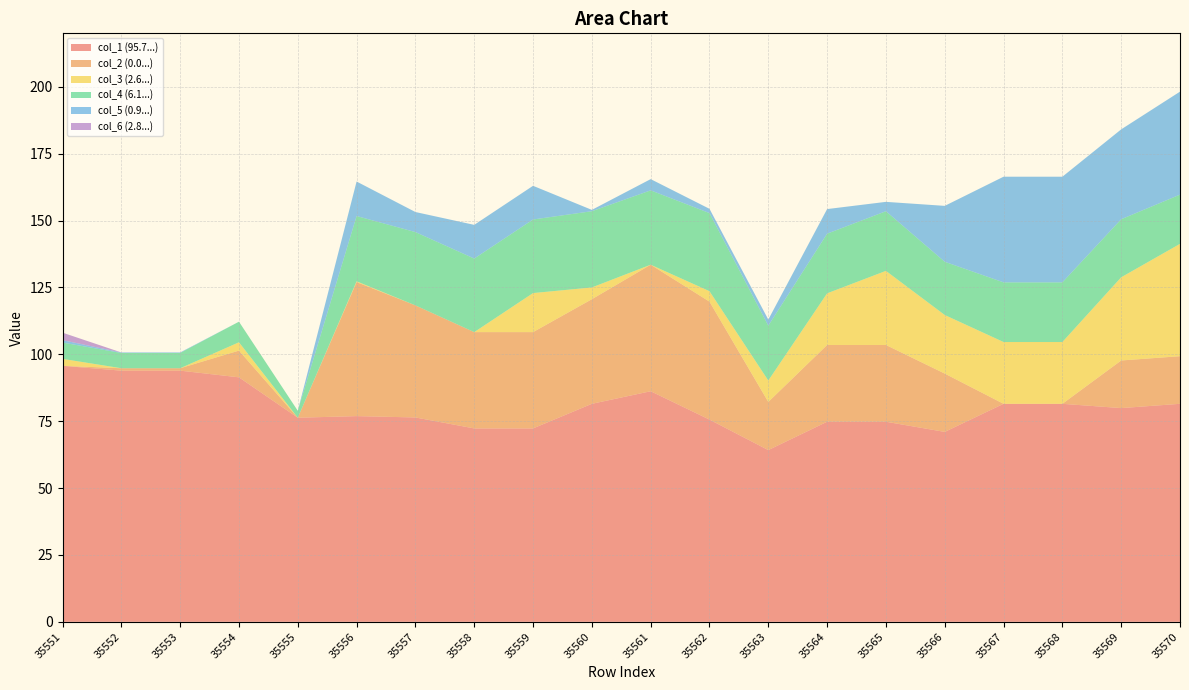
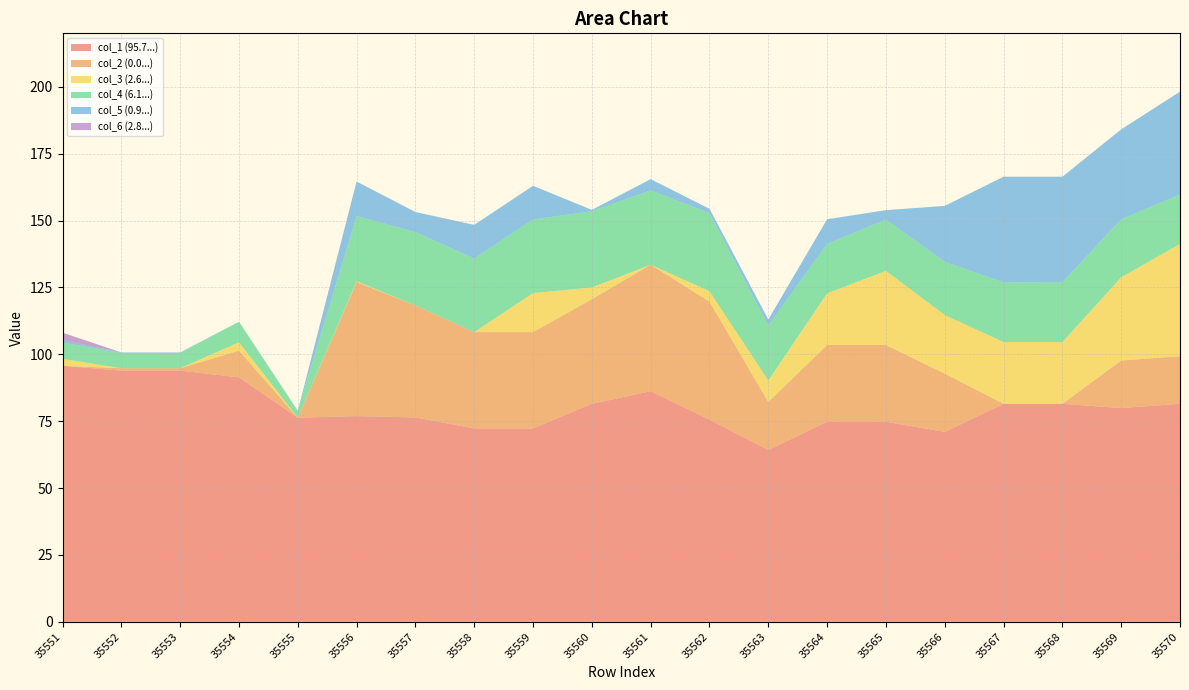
  {
    "col_3 (2.6...)": {
      "35551": 3,
      "35554": 3,
      "35559": 15,
      "35560": 4,
      "35562": 4,
      "35563": 8,
      "35564": 19,
      "35565": 28,
      "35566": 22,
      "35567": 23,
      "35568": 23,
      "35569": 31,
      "35570": 42
    },
    "col_4 (6.1...)": {
      "35556": 24,
      "35557": 27,
      "35558": 28,
      "35559": 27,
      "35561": 28,
      "35562": 29,
      "35563": 21,
-     "35564": 22,
-     "35565": 22,
+     "35564": 19,
+     "35565": 19,
      "35566": 20,
      "35567": 22,
      "35568": 22,
      "35569": 22,
      "35570": 18
    },
    "col_6 (2.8...)": {
      "35551": 3
    }
  }
